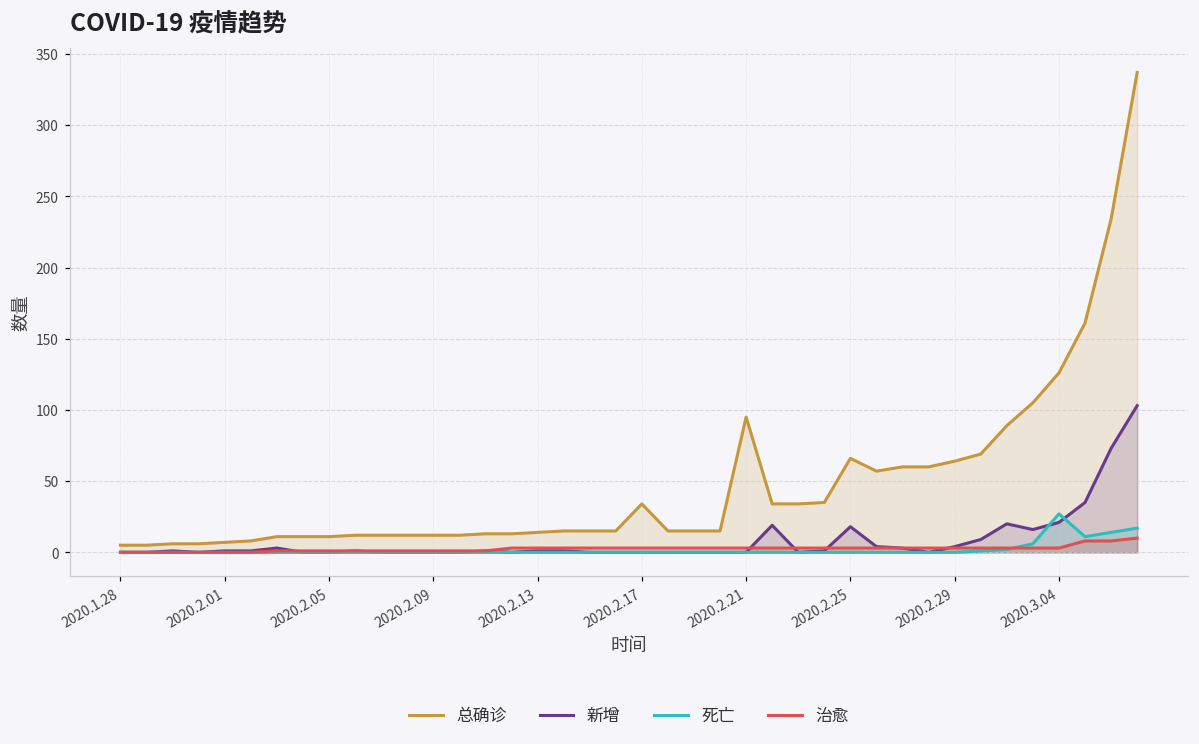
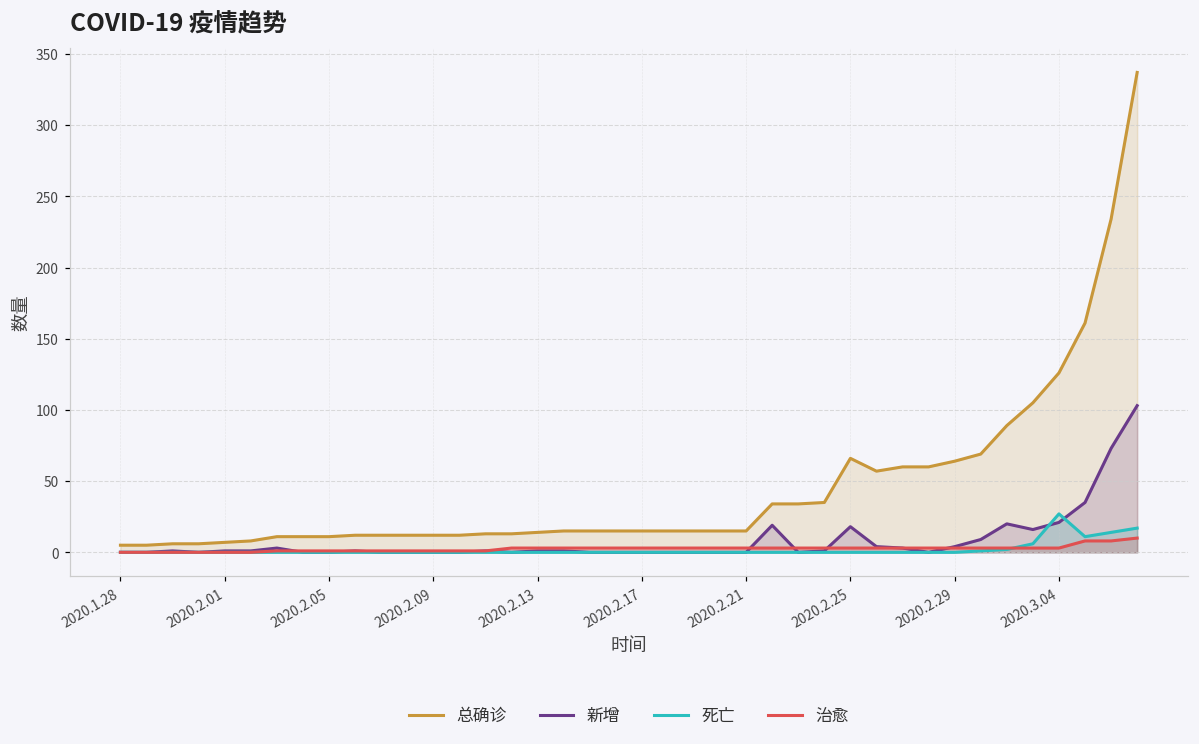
  {
    "总确诊": {
      "2020.1.28": 5,
      "2020.2.01": 7,
      "2020.2.05": 11,
      "2020.2.09": 12,
      "2020.2.13": 14,
-     "2020.2.17": 34,
-     "2020.2.21": 95,
+     "2020.2.17": 15,
+     "2020.2.21": 15,
      "2020.2.25": 66,
      "2020.2.29": 64,
      "2020.3.04": 126
    },
    "新增": {
      "2020.2.25": 18,
      "2020.3.04": 21
    },
    "死亡": {
      "2020.2.25": 0,
      "2020.2.29": 0,
      "2020.3.04": 27
    },
    "治愈": {
      "2020.2.13": 3,
      "2020.2.17": 3,
      "2020.2.21": 3,
      "2020.2.25": 3,
      "2020.3.04": 3
    }
  }
